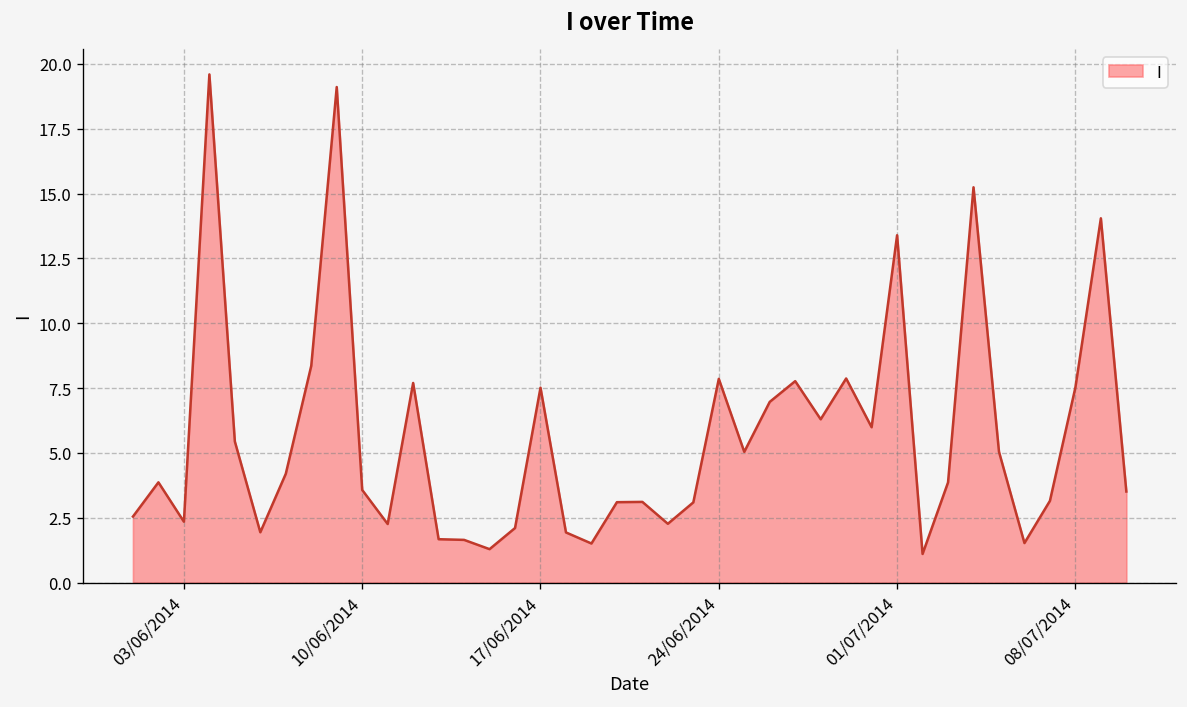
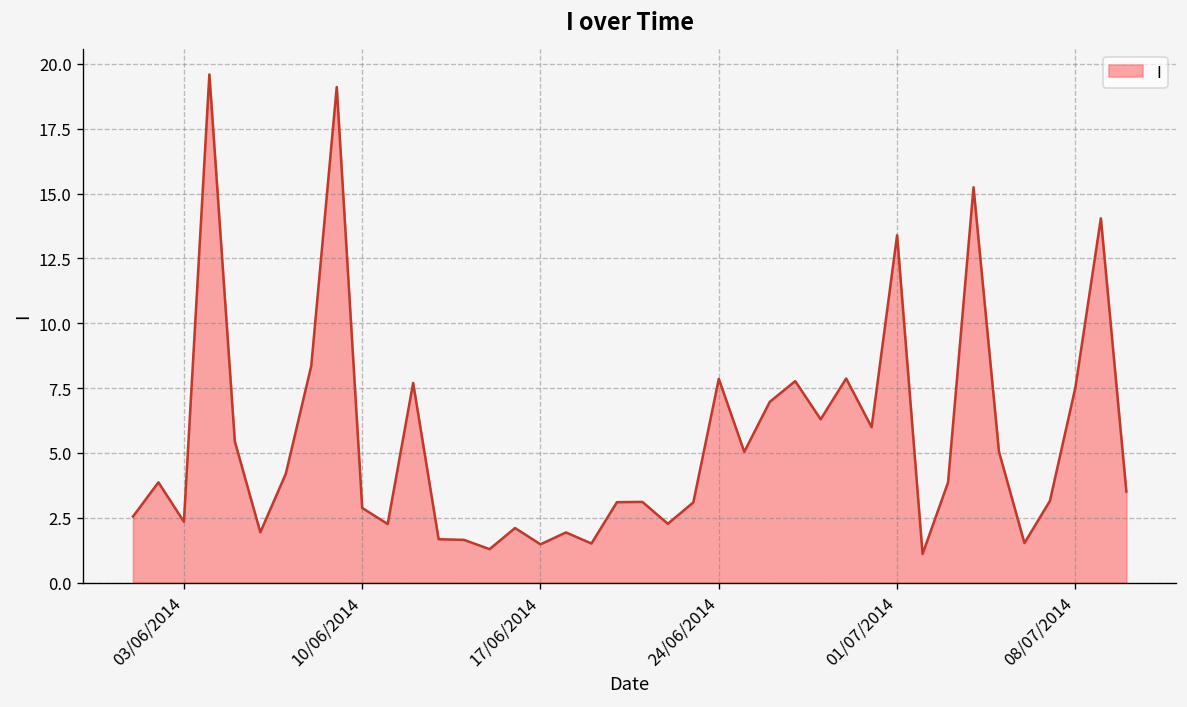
  {
    "03/06/2014": 2.3,
-   "10/06/2014": 3.6,
-   "17/06/2014": 7.5,
+   "10/06/2014": 2.9,
+   "17/06/2014": 1.5,
    "24/06/2014": 7.9,
    "01/07/2014": 13.4,
    "08/07/2014": 7.5
  }
